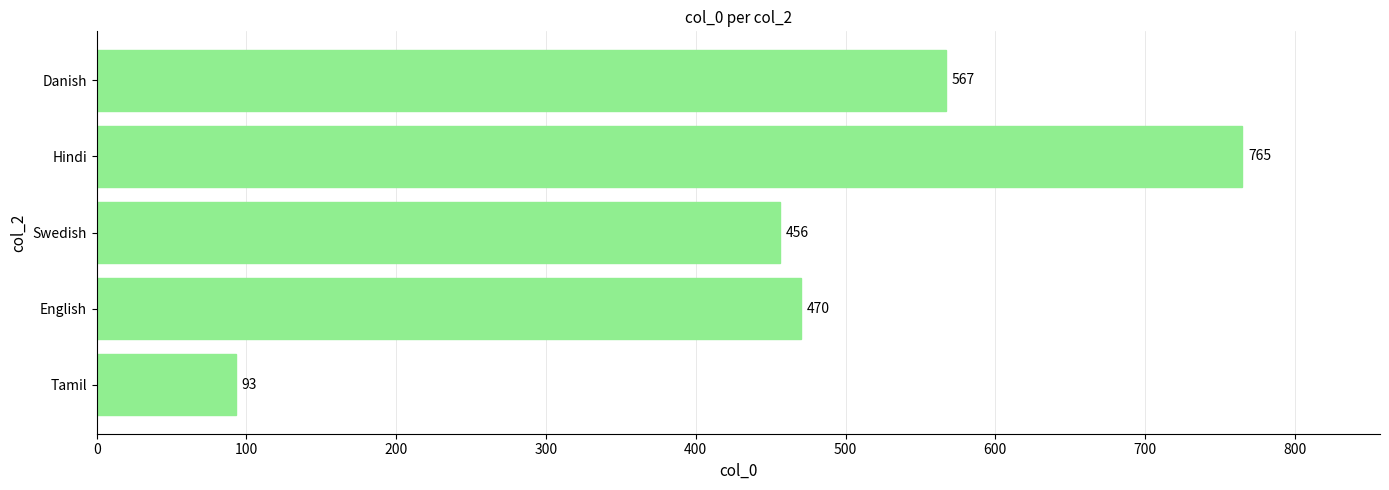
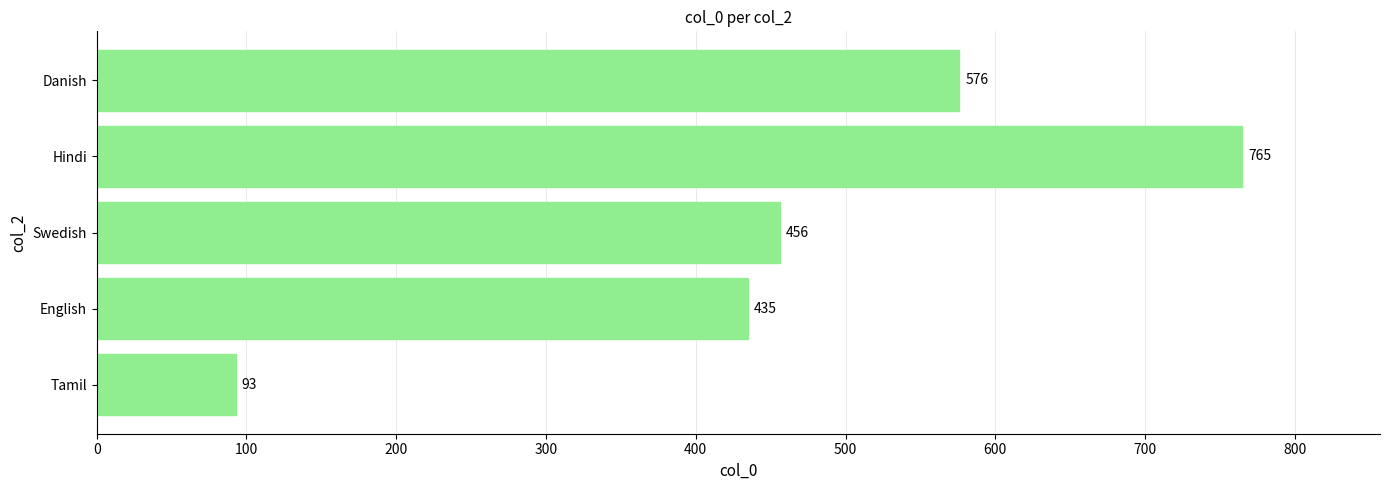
  {
-   "Danish": 567,
+   "Danish": 576,
    "Hindi": 765,
    "Swedish": 456,
-   "English": 470,
+   "English": 435,
    "Tamil": 93
  }
